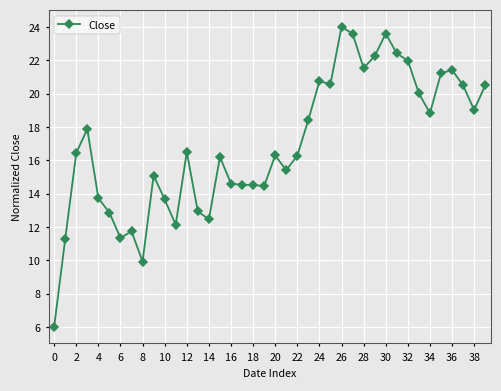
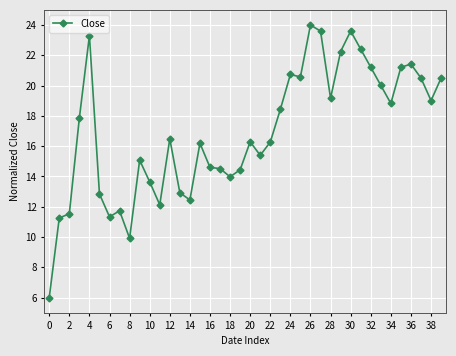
  {
    "0": 6.0,
-   "2": 16.4,
-   "4": 13.7,
+   "2": 11.5,
+   "4": 23.3,
    "6": 11.3,
    "8": 9.9,
    "10": 13.6,
    "12": 16.5,
    "14": 12.5,
    "16": 14.6,
-   "18": 14.5,
+   "18": 14.0,
    "20": 16.3,
    "22": 16.3,
    "24": 20.7,
    "26": 24.0,
-   "28": 21.5,
+   "28": 19.2,
    "30": 23.6,
-   "32": 22.0,
+   "32": 21.2,
    "34": 18.8,
    "36": 21.4,
    "38": 19.0
  }
